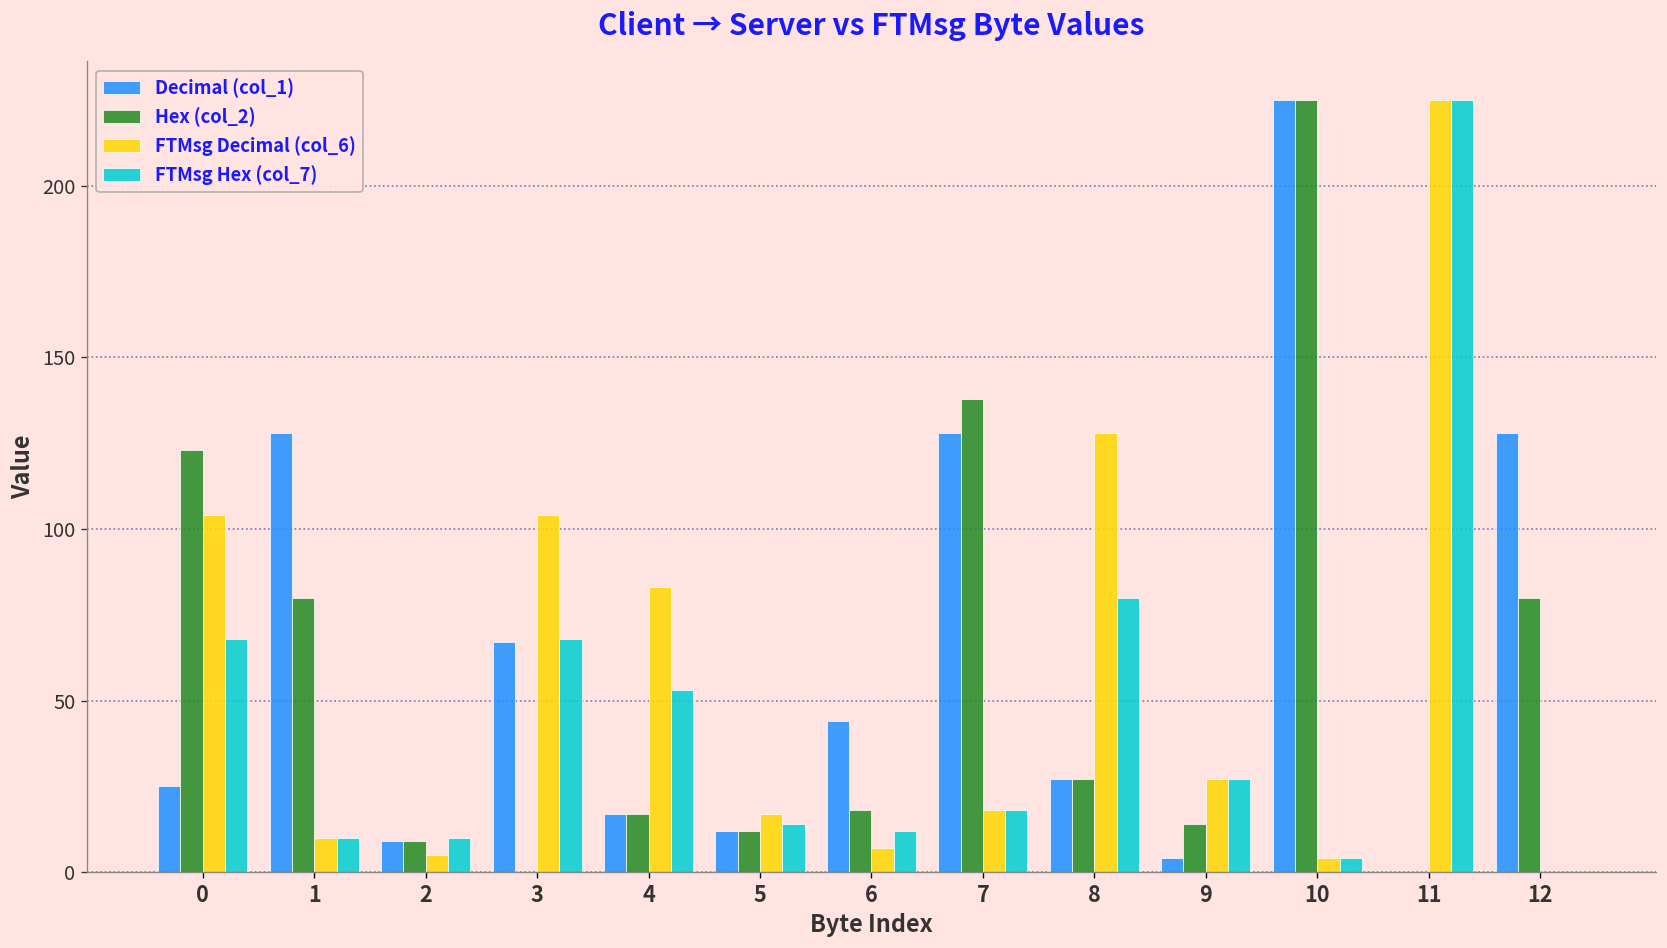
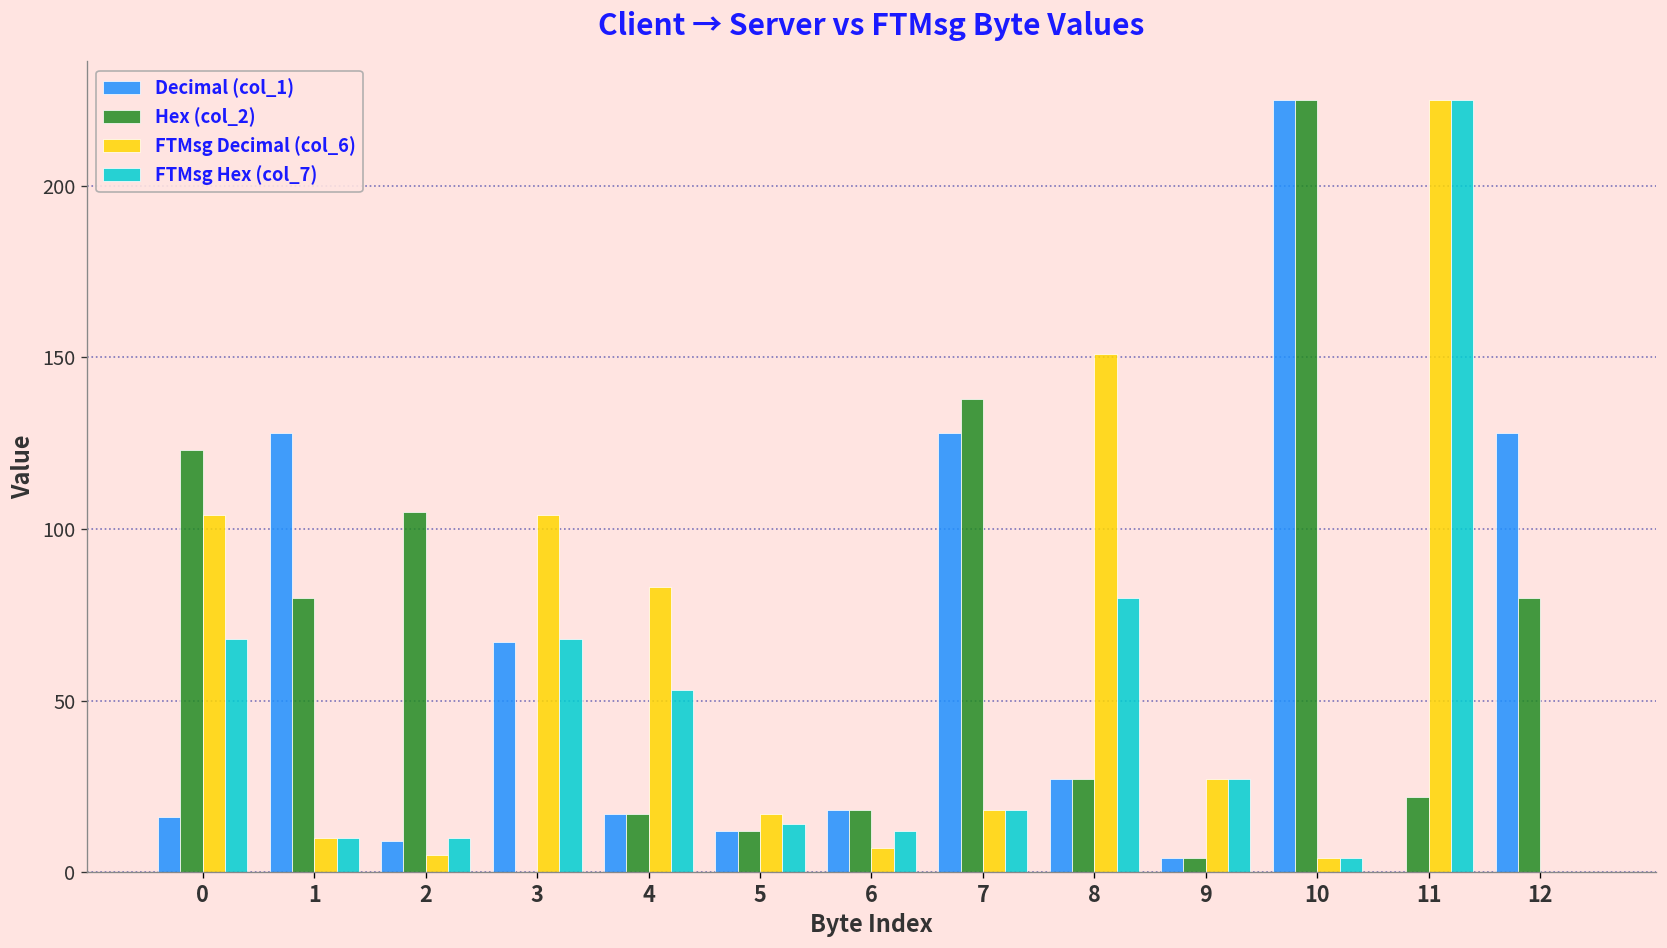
  {
    "Decimal (col_1)": {
-     "0": 25,
+     "0": 16,
      "1": 128,
      "2": 9,
      "3": 67,
      "4": 17,
      "5": 12,
-     "6": 44,
+     "6": 18,
      "7": 128,
      "8": 27,
      "9": 4,
      "10": 225,
      "11": 0,
      "12": 128
    },
    "Hex (col_2)": {
      "0": 123,
      "1": 80,
-     "2": 9,
+     "2": 105,
      "3": 0,
      "4": 17,
      "5": 12,
      "6": 18,
      "7": 138,
      "8": 27,
-     "9": 14,
+     "9": 4,
      "10": 225,
-     "11": 0,
+     "11": 22,
      "12": 80
    },
    "FTMsg Decimal (col_6)": {
      "0": 104,
      "1": 10,
      "2": 5,
      "3": 104,
      "4": 83,
      "5": 17,
      "6": 7,
      "7": 18,
-     "8": 128,
+     "8": 151,
      "9": 27,
      "10": 4,
      "11": 225,
      "12": 0
    },
    "FTMsg Hex (col_7)": {
      "0": 68,
      "1": 10,
      "2": 10,
      "3": 68,
      "4": 53,
      "5": 14,
      "6": 12,
      "7": 18,
      "8": 80,
      "9": 27,
      "10": 4,
      "11": 225,
      "12": 0
    }
  }
